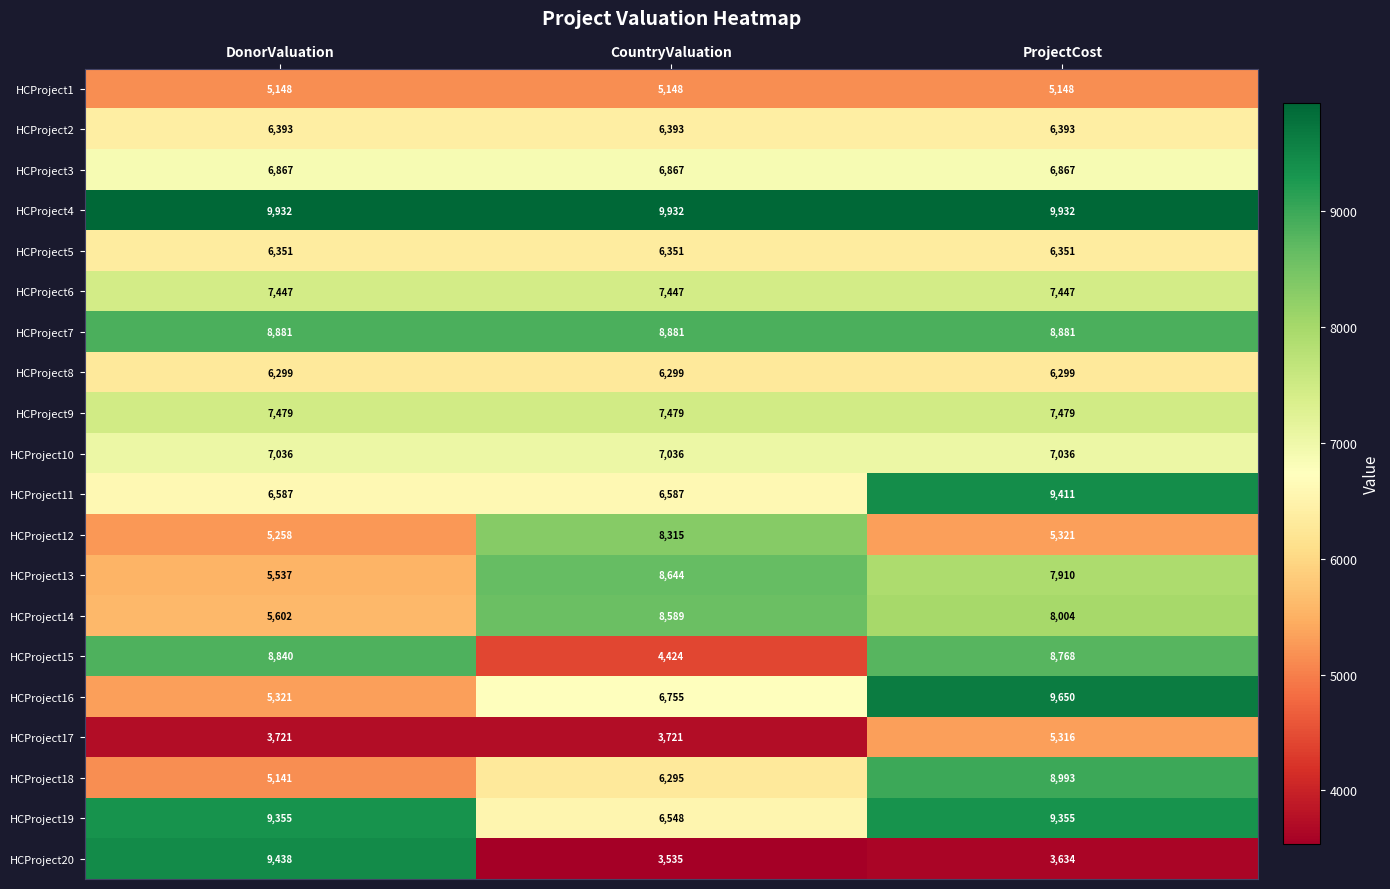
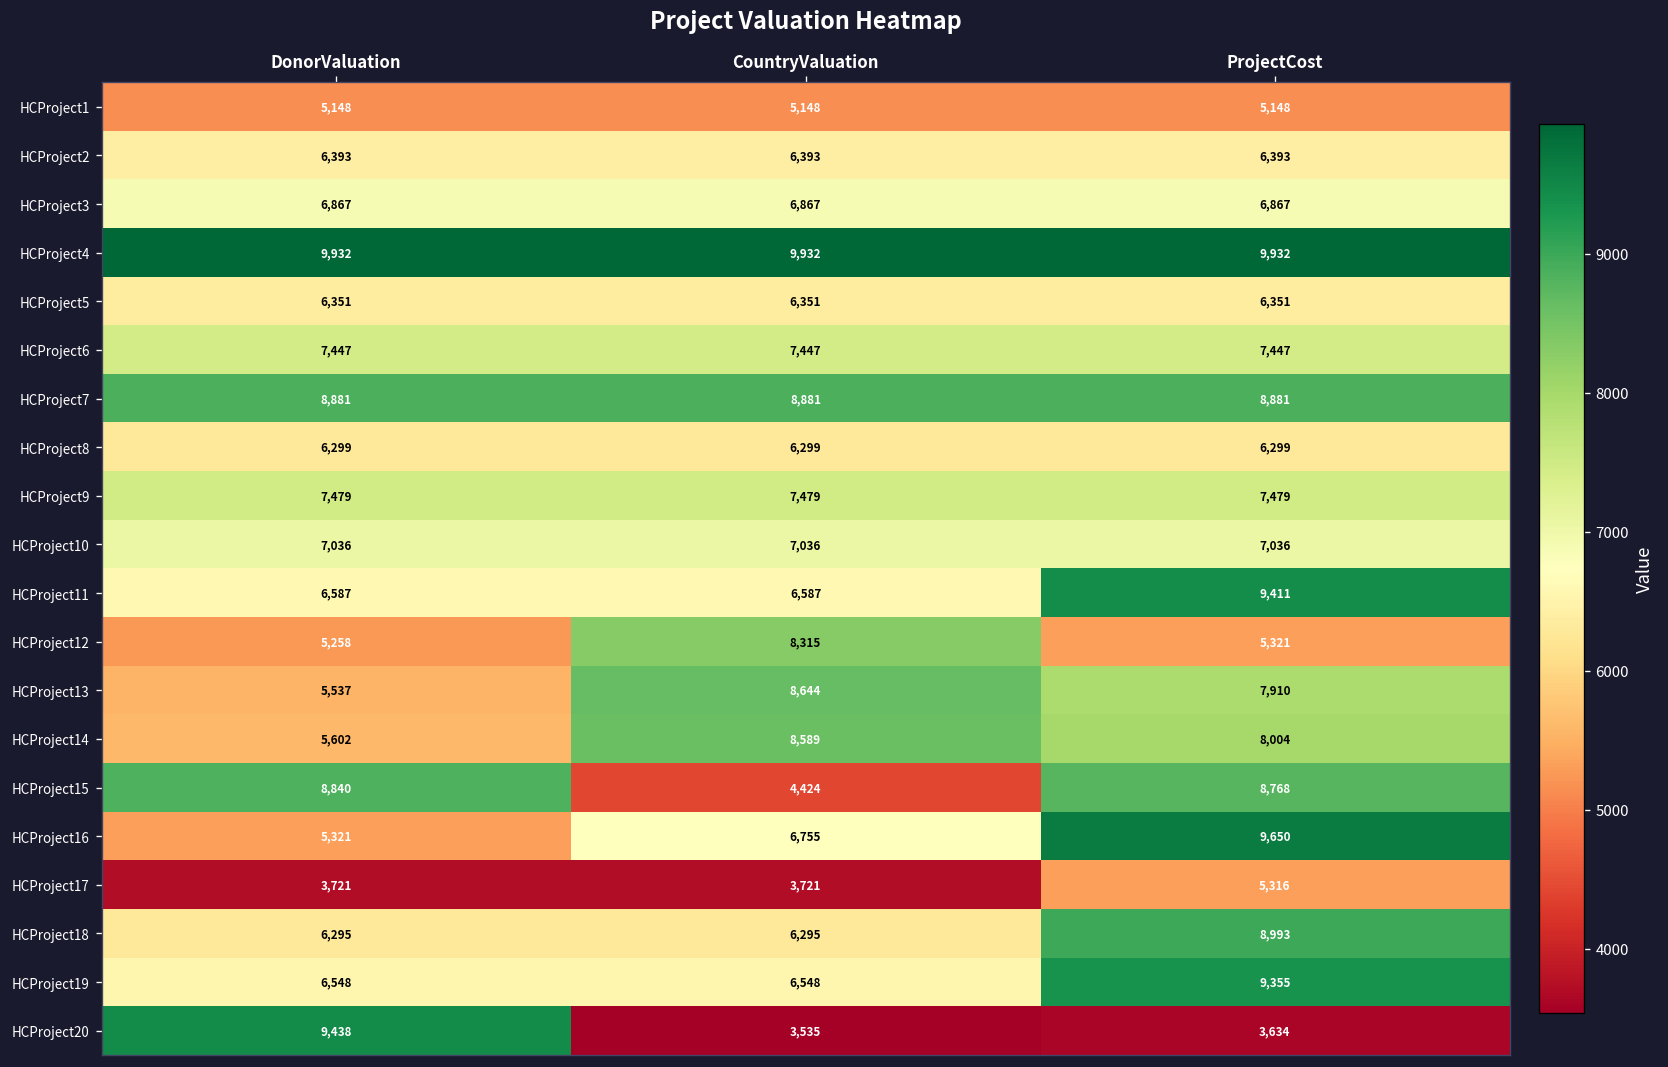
  {
    "HCProject1": {
      "DonorValuation": "5,148",
      "CountryValuation": "5,148",
      "ProjectCost": "5,148"
    },
    "HCProject2": {
      "DonorValuation": "6,393",
      "CountryValuation": "6,393",
      "ProjectCost": "6,393"
    },
    "HCProject3": {
      "DonorValuation": "6,867",
      "CountryValuation": "6,867",
      "ProjectCost": "6,867"
    },
    "HCProject4": {
      "DonorValuation": "9,932",
      "CountryValuation": "9,932",
      "ProjectCost": "9,932"
    },
    "HCProject5": {
      "DonorValuation": "6,351",
      "CountryValuation": "6,351",
      "ProjectCost": "6,351"
    },
    "HCProject6": {
      "DonorValuation": "7,447",
      "CountryValuation": "7,447",
      "ProjectCost": "7,447"
    },
    "HCProject7": {
      "DonorValuation": "8,881",
      "CountryValuation": "8,881",
      "ProjectCost": "8,881"
    },
    "HCProject8": {
      "DonorValuation": "6,299",
      "CountryValuation": "6,299",
      "ProjectCost": "6,299"
    },
    "HCProject9": {
      "DonorValuation": "7,479",
      "CountryValuation": "7,479",
      "ProjectCost": "7,479"
    },
    "HCProject10": {
      "DonorValuation": "7,036",
      "CountryValuation": "7,036",
      "ProjectCost": "7,036"
    },
    "HCProject11": {
      "DonorValuation": "6,587",
      "CountryValuation": "6,587",
      "ProjectCost": "9,411"
    },
    "HCProject12": {
      "DonorValuation": "5,258",
      "CountryValuation": "8,315",
      "ProjectCost": "5,321"
    },
    "HCProject13": {
      "DonorValuation": "5,537",
      "CountryValuation": "8,644",
      "ProjectCost": "7,910"
    },
    "HCProject14": {
      "DonorValuation": "5,602",
      "CountryValuation": "8,589",
      "ProjectCost": "8,004"
    },
    "HCProject15": {
      "DonorValuation": "8,840",
      "CountryValuation": "4,424",
      "ProjectCost": "8,768"
    },
    "HCProject16": {
      "DonorValuation": "5,321",
      "CountryValuation": "6,755",
      "ProjectCost": "9,650"
    },
    "HCProject17": {
      "DonorValuation": "3,721",
      "CountryValuation": "3,721",
      "ProjectCost": "5,316"
    },
    "HCProject18": {
-     "DonorValuation": "5,141",
+     "DonorValuation": "6,295",
      "CountryValuation": "6,295",
      "ProjectCost": "8,993"
    },
    "HCProject19": {
-     "DonorValuation": "9,355",
+     "DonorValuation": "6,548",
      "CountryValuation": "6,548",
      "ProjectCost": "9,355"
    },
    "HCProject20": {
      "DonorValuation": "9,438",
      "CountryValuation": "3,535",
      "ProjectCost": "3,634"
    }
  }
